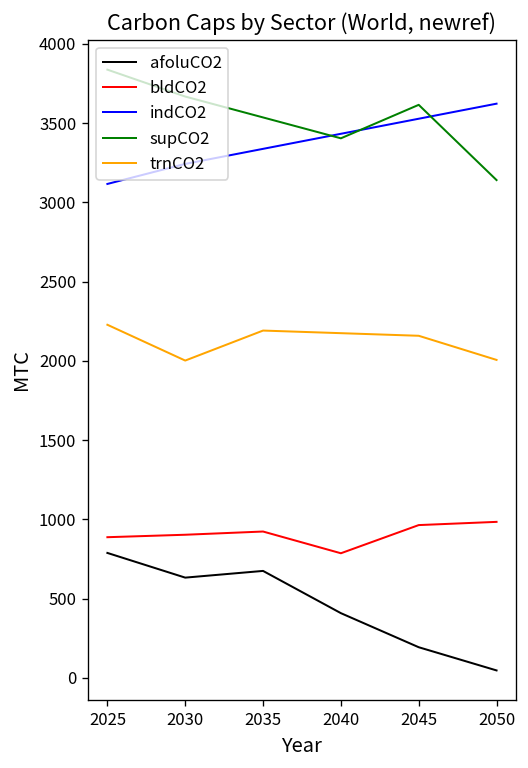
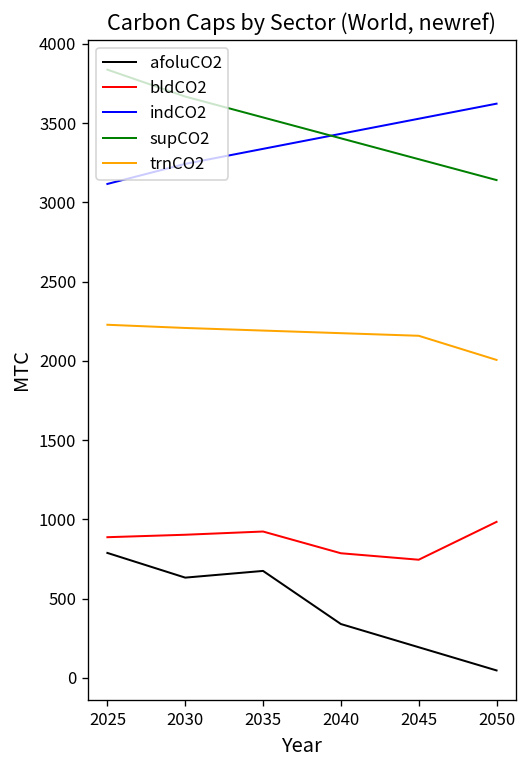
  {
    "afoluCO2": {
      "2025": 790,
      "2030": 630,
      "2035": 670,
-     "2040": 410,
+     "2040": 340,
      "2045": 190,
      "2050": 50
    },
    "bldCO2": {
      "2025": 890,
      "2030": 900,
      "2035": 920,
      "2040": 790,
-     "2045": 960,
+     "2045": 740,
      "2050": 980
    },
    "indCO2": {
      "2025": 3120,
      "2035": 3340,
      "2040": 3430,
      "2045": 3530,
      "2050": 3620
    },
    "supCO2": {
      "2035": 3540,
      "2040": 3400,
-     "2045": 3610,
+     "2045": 3270,
      "2050": 3140
    },
    "trnCO2": {
      "2025": 2230,
-     "2030": 2000,
+     "2030": 2210,
      "2035": 2190,
      "2040": 2170,
      "2045": 2160,
      "2050": 2010
    }
  }
